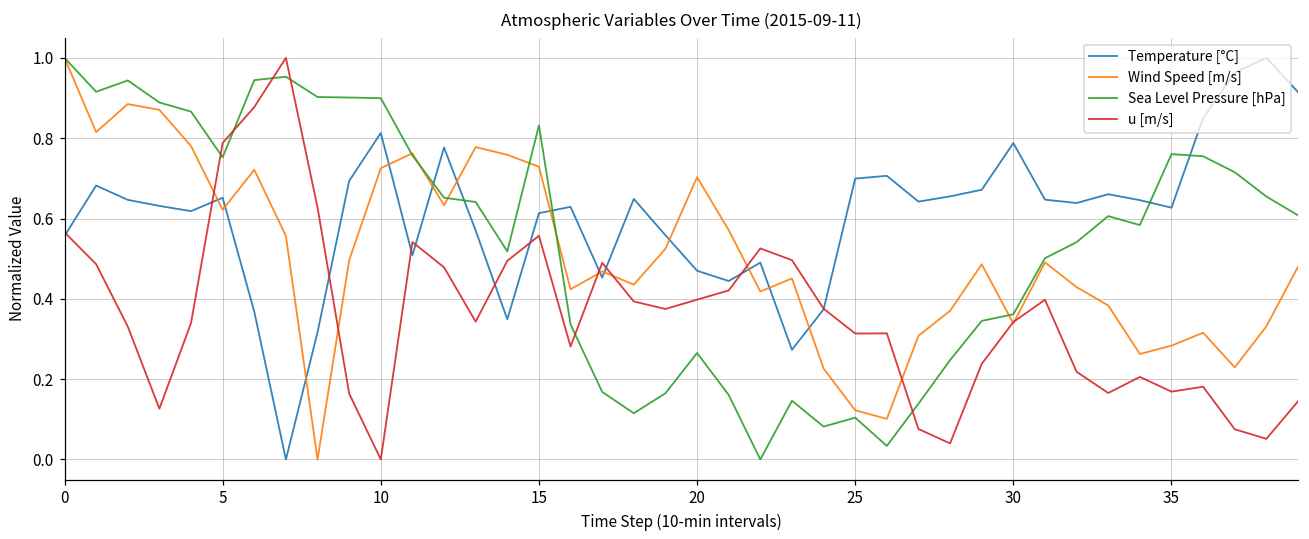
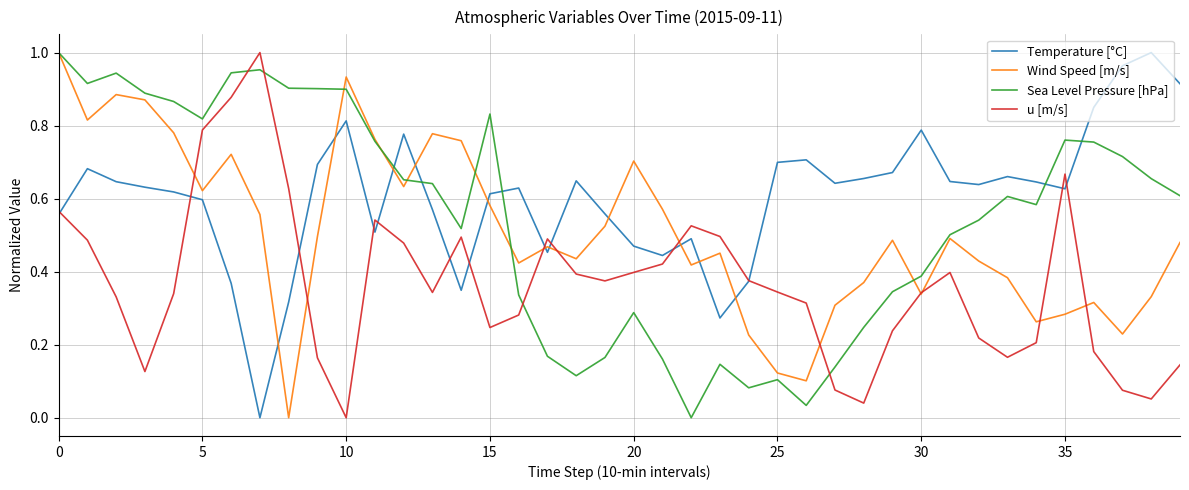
  {
    "Temperature [°C]": {
      "0": 0.56,
-     "5": 0.65,
+     "5": 0.60,
      "10": 0.81,
      "15": 0.61,
      "20": 0.47,
      "25": 0.70,
      "30": 0.79,
      "35": 0.63
    },
    "Wind Speed [m/s]": {
      "5": 0.62,
-     "10": 0.73,
-     "15": 0.73,
+     "10": 0.93,
+     "15": 0.58,
      "20": 0.70,
      "25": 0.12,
      "35": 0.28
    },
    "Sea Level Pressure [hPa]": {
-     "5": 0.75,
+     "5": 0.82,
      "10": 0.90,
      "15": 0.83,
-     "20": 0.27,
+     "20": 0.29,
      "25": 0.10,
-     "30": 0.36,
+     "30": 0.39,
      "35": 0.76
    },
    "u [m/s]": {
      "0": 0.57,
      "5": 0.79,
      "10": 0.00,
-     "15": 0.56,
+     "15": 0.25,
      "20": 0.40,
-     "25": 0.31,
-     "35": 0.17
+     "25": 0.34,
+     "35": 0.67
    }
  }
